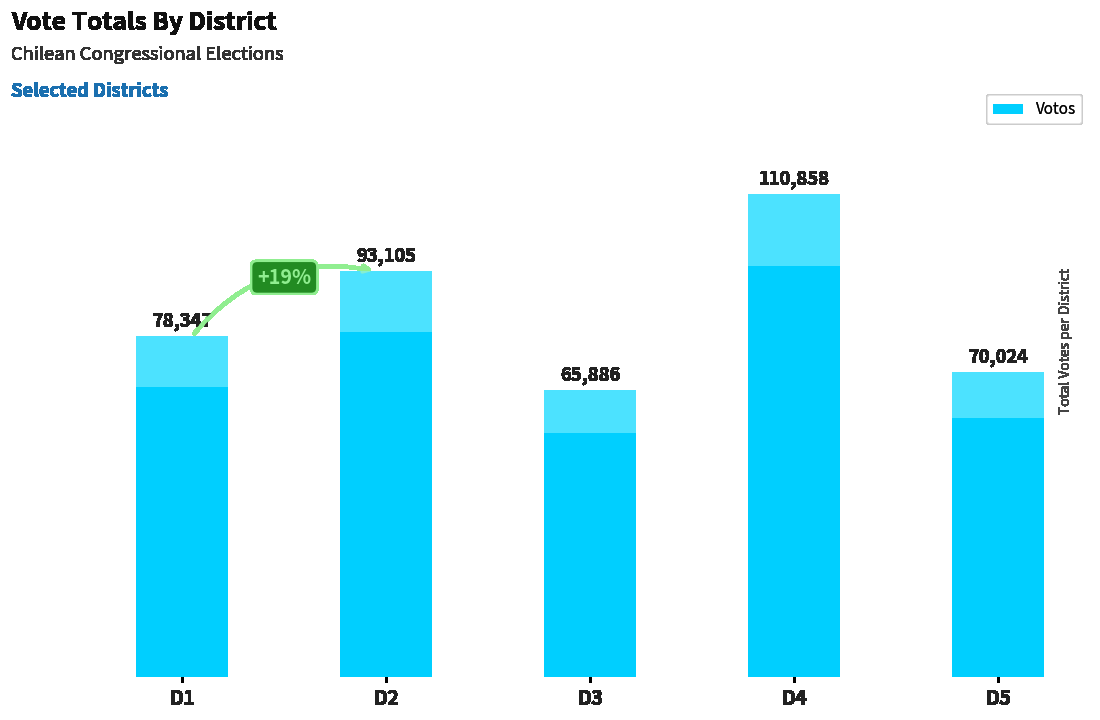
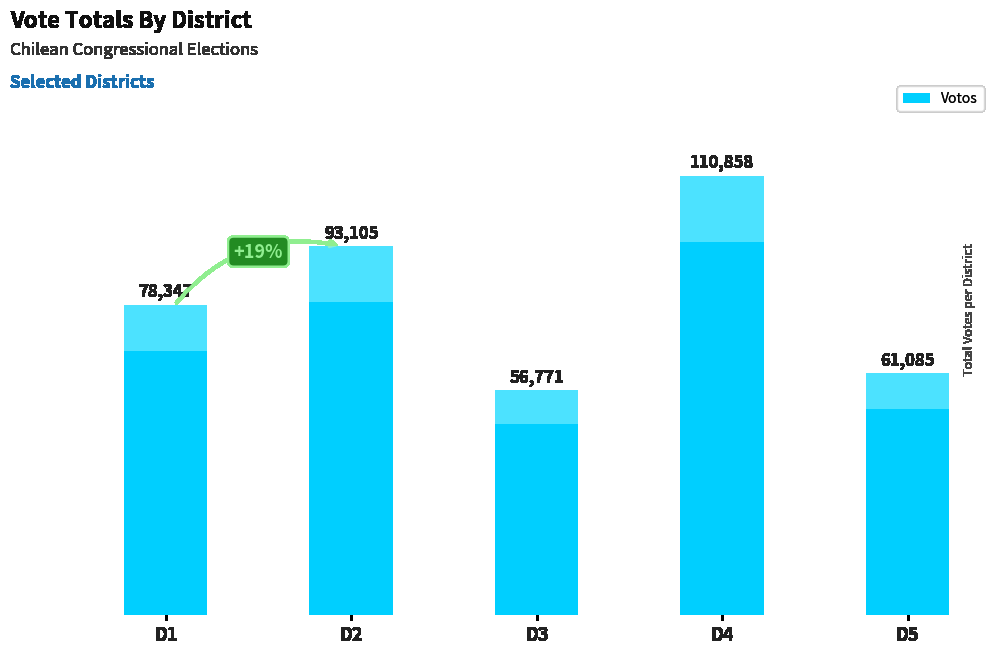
  {
    "Votos": {
      "D1": "78,347",
      "D2": "93,105",
-     "D3": "65,886",
+     "D3": "56,771",
      "D4": "110,858",
-     "D5": "70,024"
+     "D5": "61,085"
    }
  }
